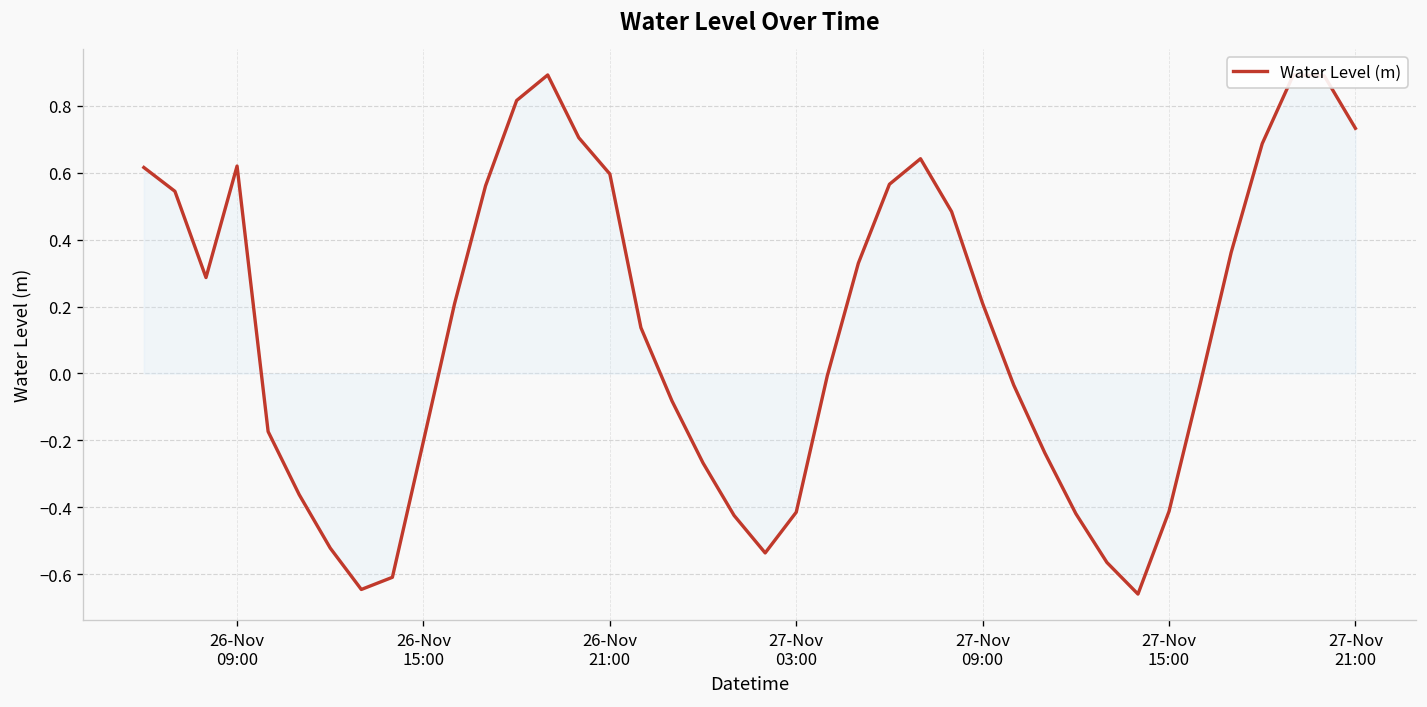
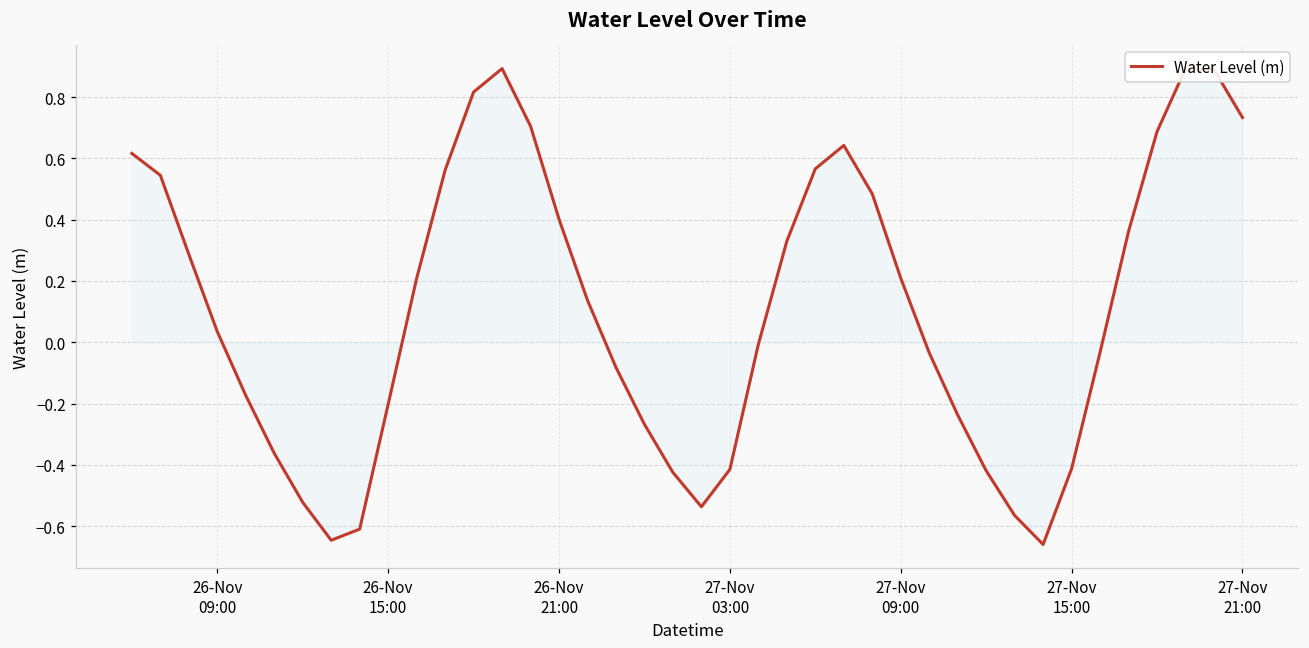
  {
    "Water Level (m)": {
-     "26-Nov 09:00": 0.62,
+     "26-Nov 09:00": 0.03,
      "26-Nov 15:00": -0.20,
-     "26-Nov 21:00": 0.60,
+     "26-Nov 21:00": 0.40,
      "27-Nov 03:00": -0.42,
      "27-Nov 15:00": -0.41
    }
  }
